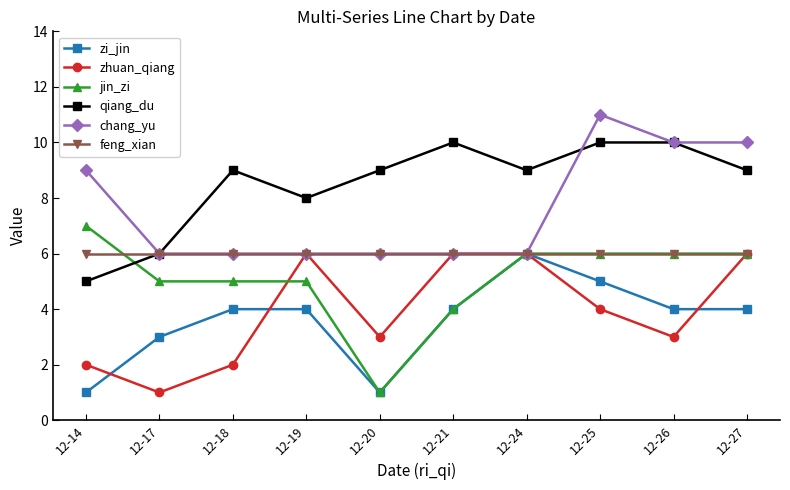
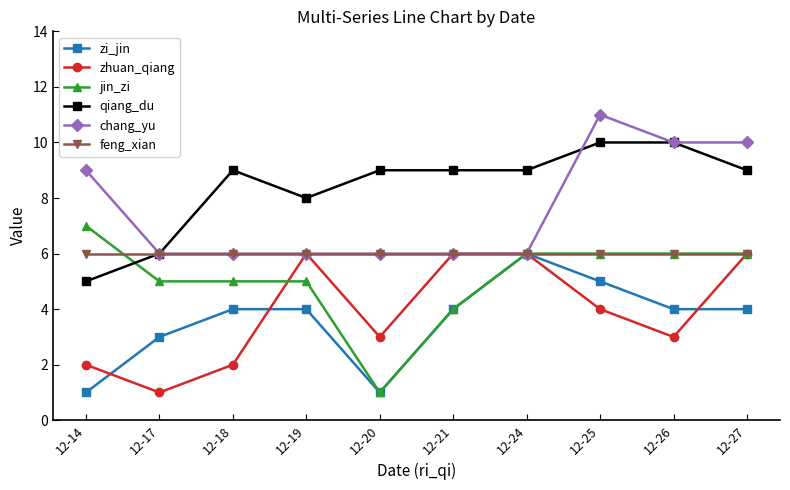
  {
    "zi_jin": {
      "12-14": 1,
      "12-17": 3,
      "12-18": 4,
      "12-19": 4,
      "12-25": 5,
      "12-26": 4,
      "12-27": 4
    },
    "zhuan_qiang": {
      "12-14": 2,
      "12-17": 1,
      "12-18": 2,
      "12-20": 3,
      "12-25": 4,
      "12-26": 3
    },
    "jin_zi": {
      "12-14": 7,
      "12-17": 5,
      "12-18": 5,
      "12-19": 5
    },
    "qiang_du": {
      "12-14": 5,
      "12-18": 9,
      "12-19": 8,
      "12-20": 9,
-     "12-21": 10,
+     "12-21": 9,
      "12-24": 9,
      "12-25": 10,
      "12-27": 9
    },
    "chang_yu": {
      "12-14": 9,
      "12-25": 11,
      "12-27": 10
    },
    "feng_xian": {
      "12-14": 6
    }
  }
